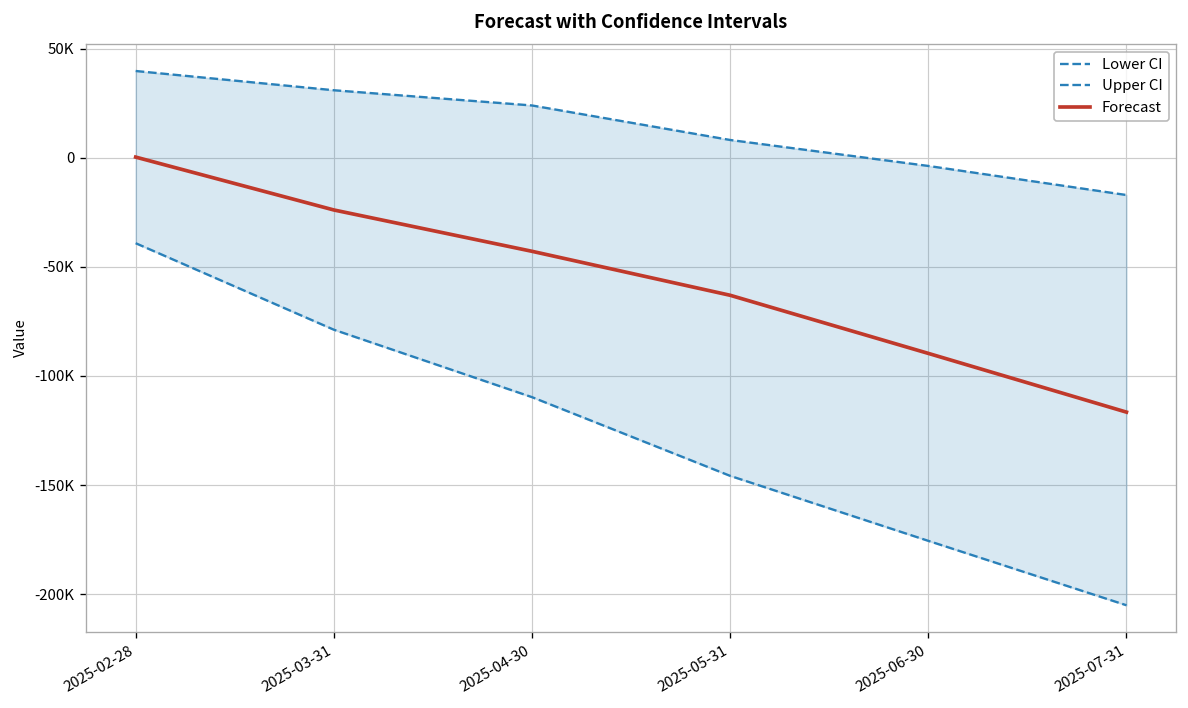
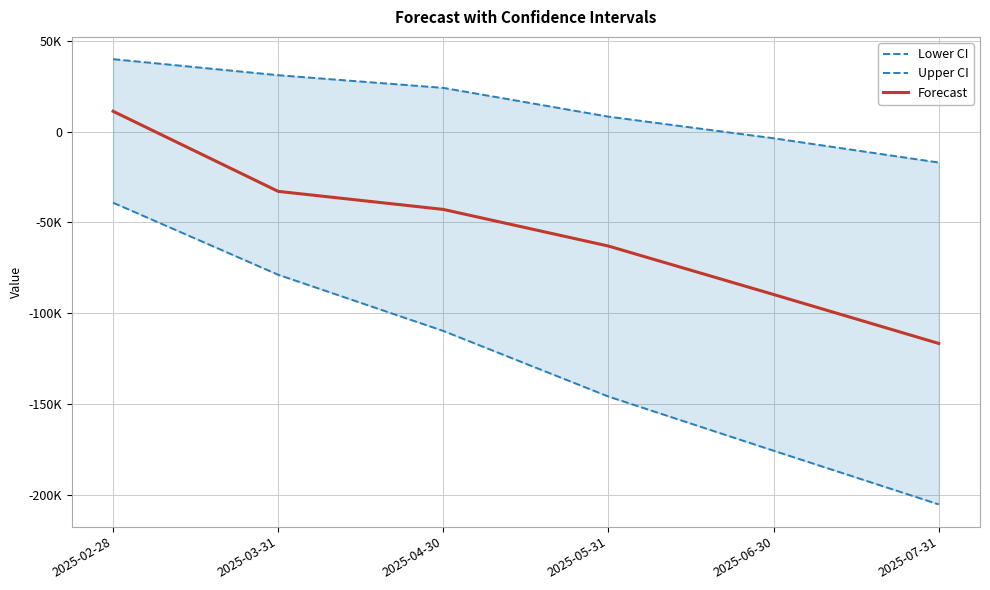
  {
    "Forecast": {
-     "2025-02-28": 0,
-     "2025-03-31": -24000,
+     "2025-02-28": 11000,
+     "2025-03-31": -33000,
      "2025-04-30": -43000,
      "2025-05-31": -63000,
      "2025-06-30": -90000,
      "2025-07-31": -117000
    }
  }
